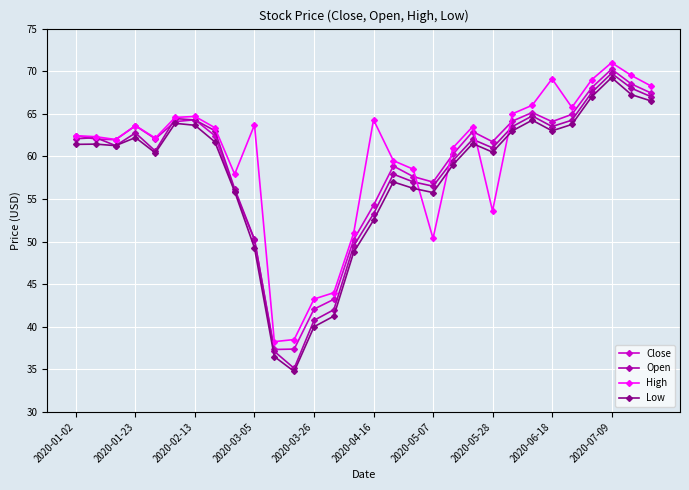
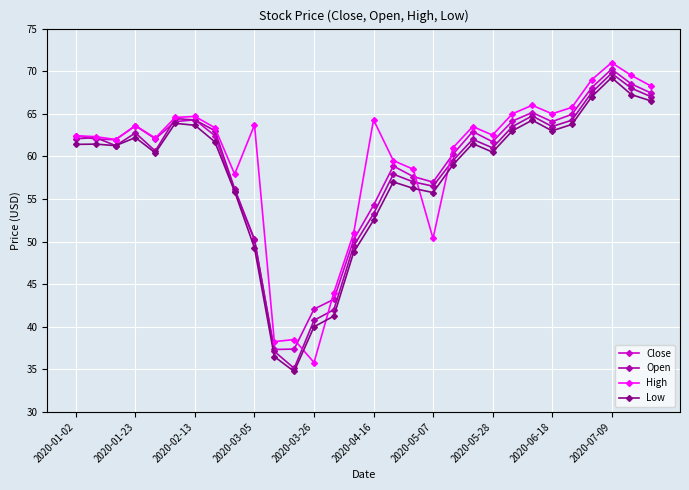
  {
    "High": {
      "2020-02-13": 65,
      "2020-03-05": 64,
-     "2020-03-26": 43,
+     "2020-03-26": 36,
      "2020-04-16": 64,
      "2020-05-07": 50,
-     "2020-05-28": 54,
-     "2020-06-18": 69,
+     "2020-05-28": 63,
+     "2020-06-18": 65,
      "2020-07-09": 71
    }
  }
